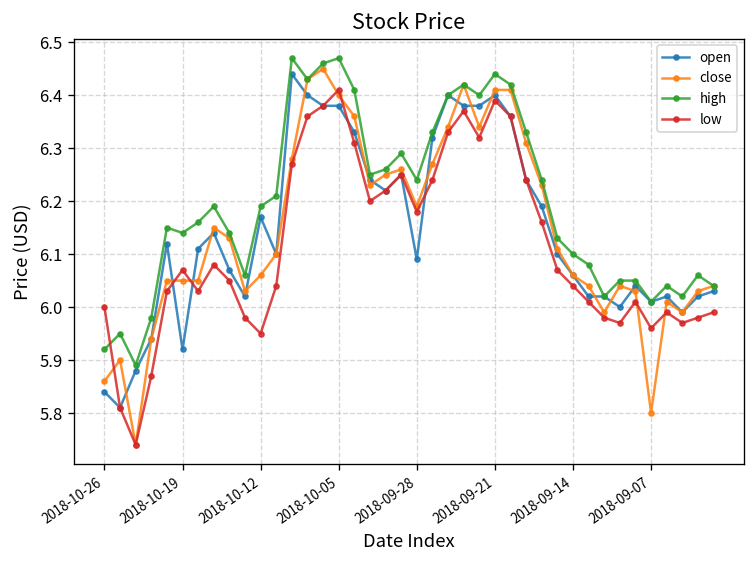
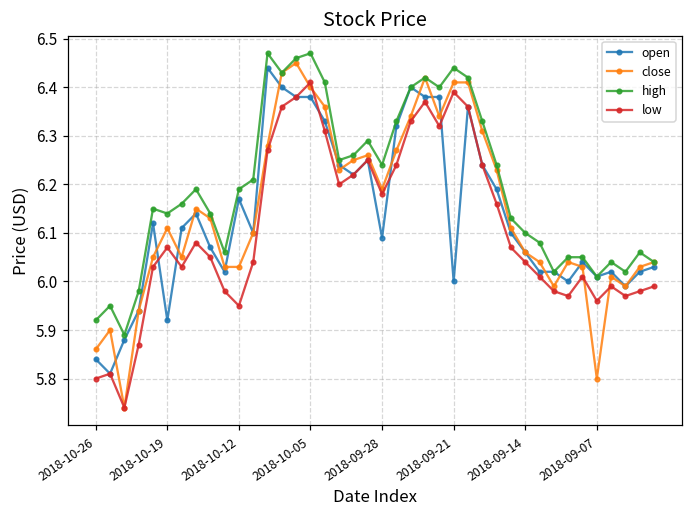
  {
    "open": {
      "2018-10-26": 5.84,
      "2018-10-19": 5.92,
      "2018-10-12": 6.17,
      "2018-10-05": 6.38,
      "2018-09-28": 6.09,
-     "2018-09-21": 6.4
+     "2018-09-21": 6.0
    },
    "close": {
      "2018-10-26": 5.86,
-     "2018-10-19": 6.05,
-     "2018-10-12": 6.06,
+     "2018-10-19": 6.11,
+     "2018-10-12": 6.03,
      "2018-10-05": 6.40,
      "2018-09-28": 6.19,
      "2018-09-21": 6.41,
      "2018-09-07": 5.80
    },
    "high": {
      "2018-10-26": 5.92,
      "2018-10-19": 6.14,
      "2018-10-12": 6.19,
      "2018-10-05": 6.47,
      "2018-09-28": 6.24,
      "2018-09-21": 6.44,
      "2018-09-14": 6.10
    },
    "low": {
-     "2018-10-26": 6.0,
+     "2018-10-26": 5.8,
      "2018-10-19": 6.07,
      "2018-10-12": 5.95,
      "2018-10-05": 6.41,
      "2018-09-28": 6.18,
      "2018-09-21": 6.39,
      "2018-09-14": 6.04,
      "2018-09-07": 5.96
    }
  }
